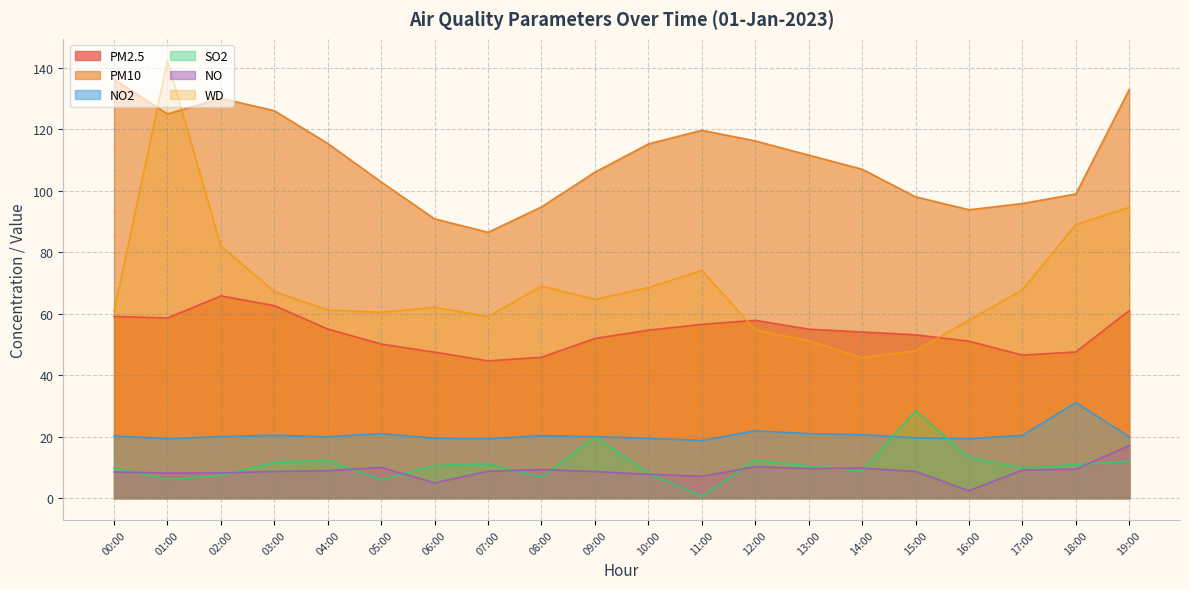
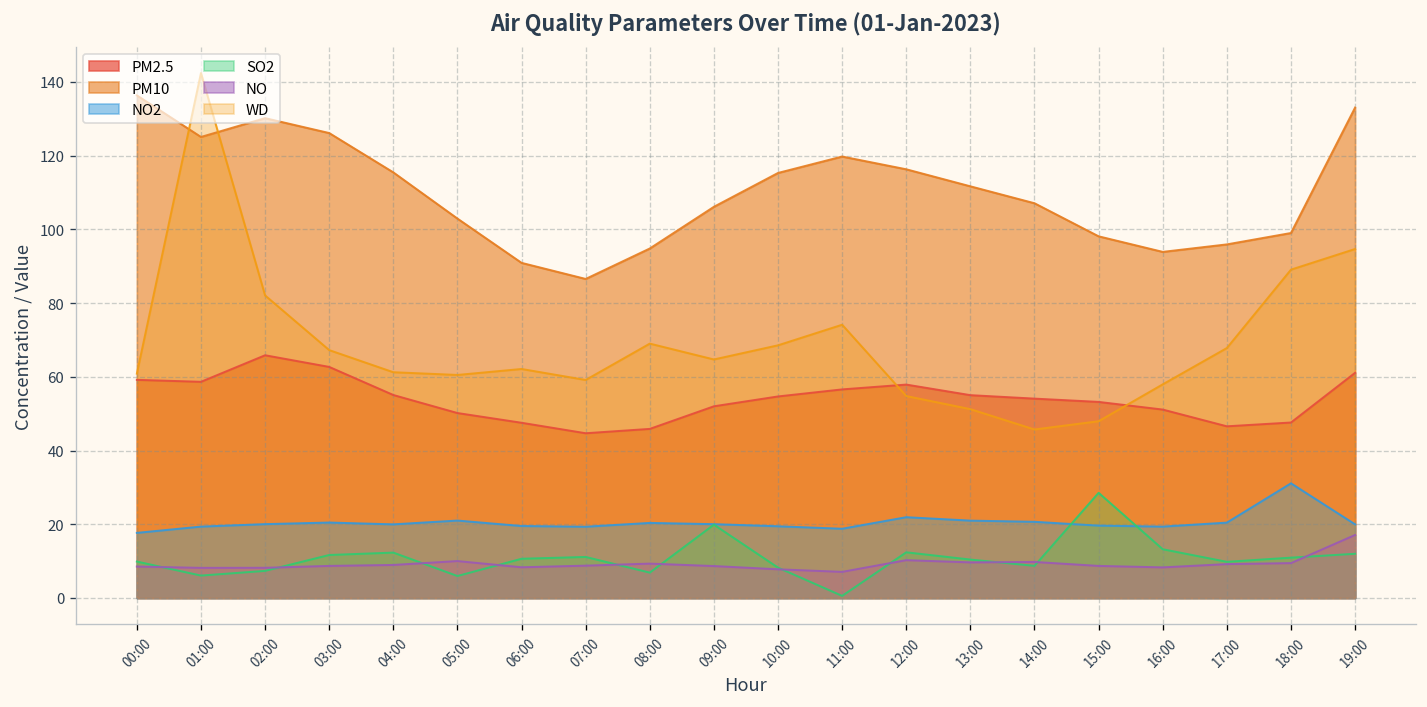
  {
    "NO2": {
-     "00:00": 20,
+     "00:00": 18,
      "01:00": 19,
      "02:00": 20,
      "03:00": 20,
      "04:00": 20,
      "05:00": 21,
      "06:00": 20,
      "07:00": 19,
      "08:00": 20,
      "10:00": 19,
      "11:00": 19,
      "12:00": 22,
      "13:00": 21,
      "14:00": 21,
      "15:00": 20,
      "16:00": 19,
      "17:00": 20,
      "18:00": 31,
      "19:00": 20
    },
    "SO2": {
      "00:00": 10,
      "01:00": 6,
      "02:00": 7,
      "03:00": 12,
      "04:00": 12,
      "05:00": 6,
      "06:00": 11,
      "07:00": 11,
      "08:00": 7,
      "11:00": 1,
      "12:00": 12,
      "14:00": 9,
      "15:00": 29,
      "16:00": 13,
      "18:00": 11,
      "19:00": 12
    },
    "NO": {
      "00:00": 9,
      "01:00": 8,
      "02:00": 8,
      "03:00": 9,
      "04:00": 9,
      "05:00": 10,
-     "06:00": 5,
+     "06:00": 8,
      "07:00": 9,
      "08:00": 9,
      "09:00": 9,
      "11:00": 7,
      "12:00": 10,
      "14:00": 10,
      "15:00": 9,
-     "16:00": 2,
+     "16:00": 8,
      "18:00": 9,
      "19:00": 17
    }
  }
